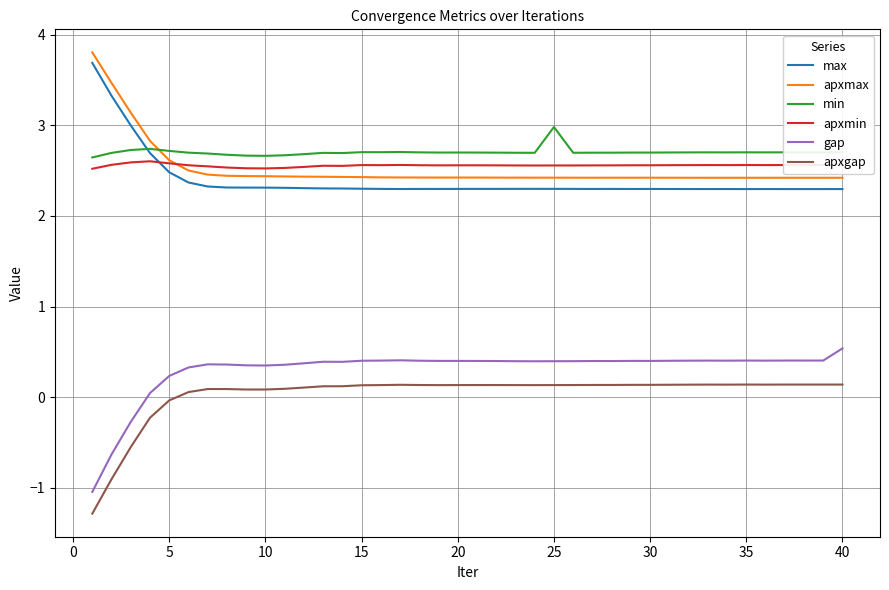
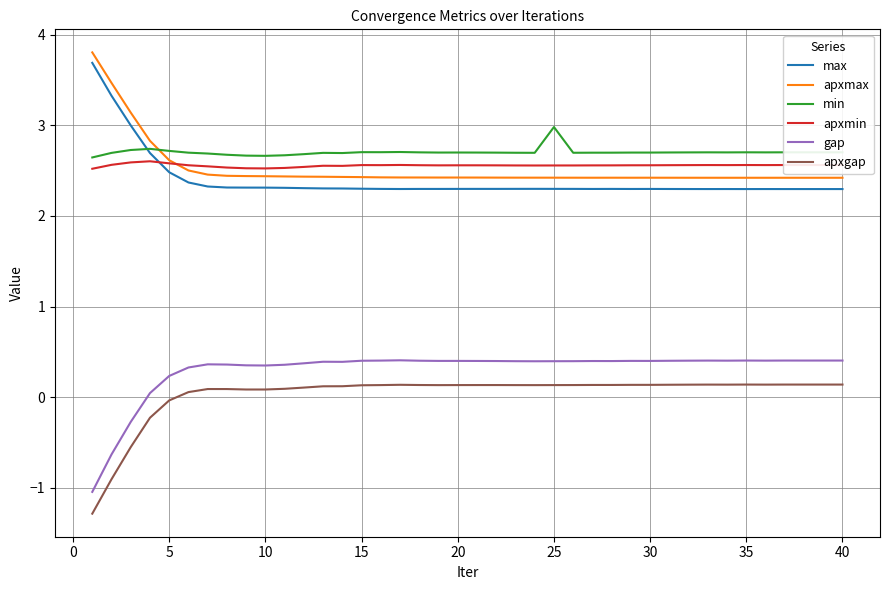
  {
    "max": {
      "5": 2.5,
      "10": 2.3,
      "15": 2.3,
      "20": 2.3,
      "25": 2.3,
      "30": 2.3,
      "35": 2.3,
      "40": 2.3
    },
    "apxmax": {
      "5": 2.6,
      "10": 2.4,
      "15": 2.4,
      "20": 2.4,
      "25": 2.4,
      "30": 2.4,
      "35": 2.4,
      "40": 2.4
    },
    "min": {
      "5": 2.7,
      "10": 2.7,
      "15": 2.7,
      "20": 2.7,
      "25": 3.0,
      "30": 2.7,
      "35": 2.7
    },
    "apxmin": {
      "5": 2.6,
      "10": 2.5,
      "15": 2.6,
      "20": 2.6,
      "25": 2.6,
      "30": 2.6,
      "35": 2.6
    },
    "gap": {
      "5": 0.2,
      "10": 0.4,
      "15": 0.4,
      "20": 0.4,
      "25": 0.4,
      "30": 0.4,
      "35": 0.4,
-     "40": 0.5
+     "40": 0.4
    },
    "apxgap": {
      "5": 0.0,
      "10": 0.1,
      "15": 0.1,
      "20": 0.1,
      "25": 0.1,
      "30": 0.1,
      "35": 0.1,
      "40": 0.1
    }
  }
